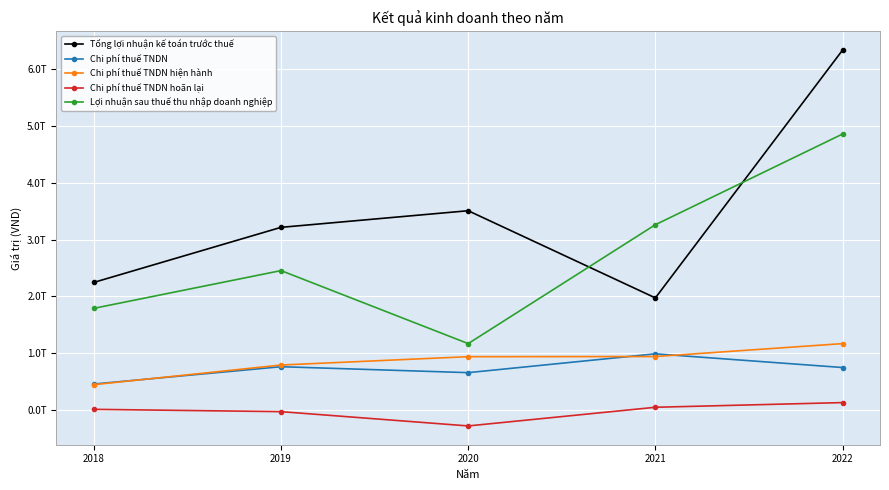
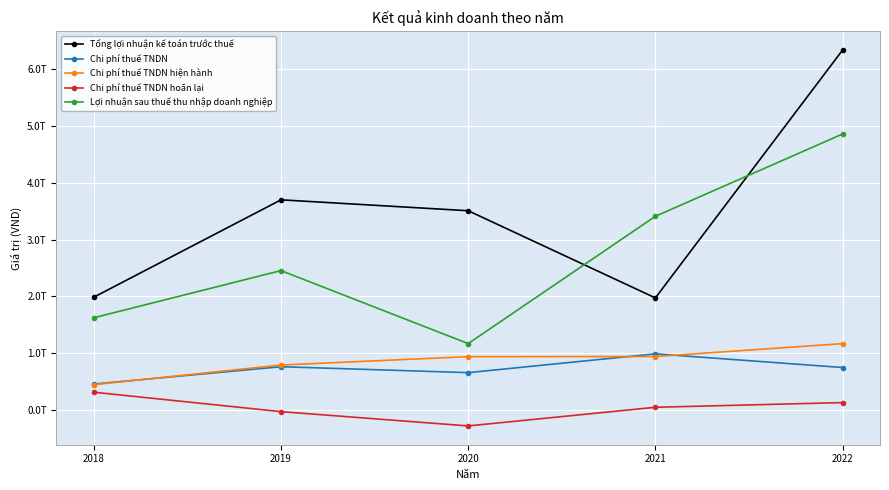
  {
    "Tổng lợi nhuận kế toán trước thuế": {
-     "2018": "2.2T",
-     "2019": "3.2T",
+     "2018": "2.0T",
+     "2019": "3.7T",
      "2020": "3.5T",
      "2021": "2.0T",
      "2022": "6.3T"
    },
    "Chi phí thuế TNDN": {
      "2020": "0.7T",
      "2021": "1.0T",
      "2022": "0.7T"
    },
    "Chi phí thuế TNDN hiện hành": {
      "2020": "0.9T",
      "2021": "0.9T",
      "2022": "1.2T"
    },
    "Chi phí thuế TNDN hoãn lại": {
-     "2018": "0.0T",
+     "2018": "0.3T",
      "2019": "0.0T",
      "2020": "-0.3T",
      "2021": "0.0T",
      "2022": "0.1T"
    },
    "Lợi nhuận sau thuế thu nhập doanh nghiệp": {
-     "2018": "1.8T",
+     "2018": "1.6T",
      "2019": "2.5T",
      "2020": "1.2T",
-     "2021": "3.3T",
+     "2021": "3.4T",
      "2022": "4.9T"
    }
  }
